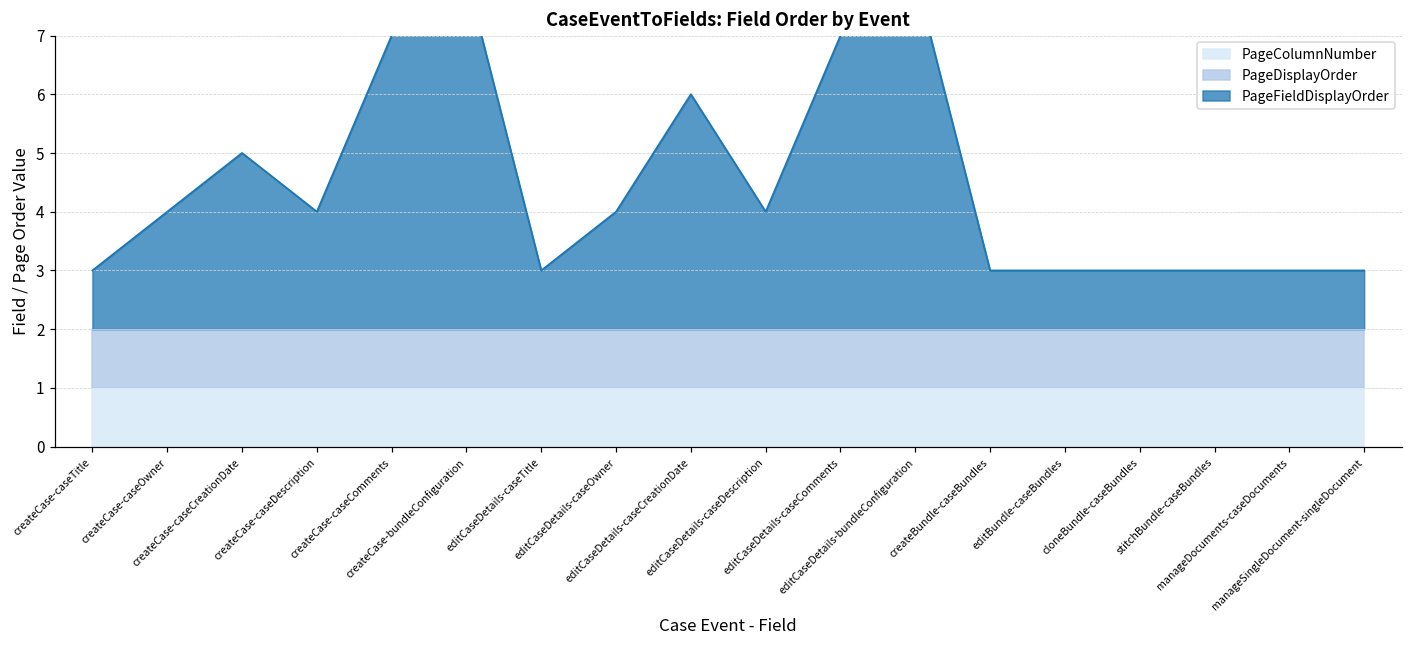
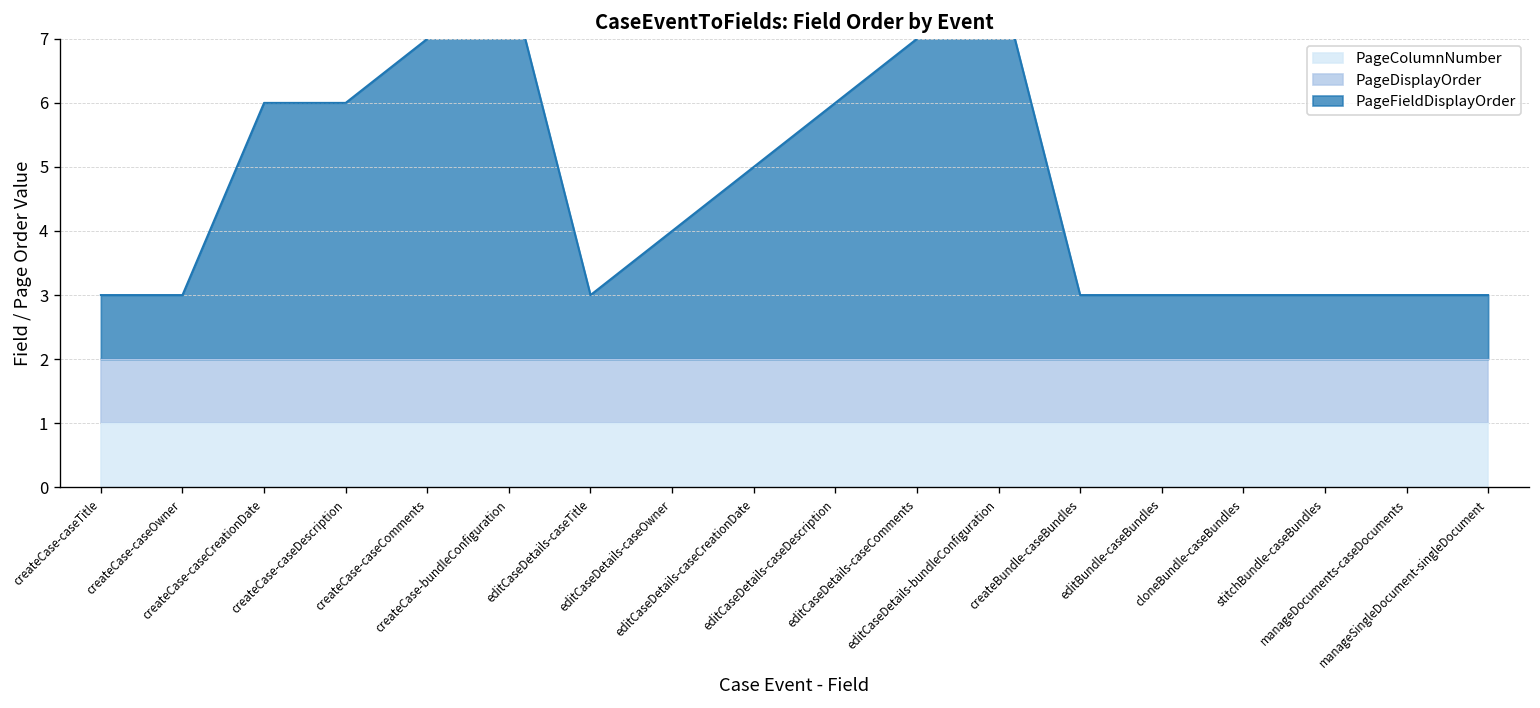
  {
    "PageFieldDisplayOrder": {
      "createCase-caseTitle": 3.0,
-     "createCase-caseOwner": 4.0,
-     "createCase-caseCreationDate": 5.0,
-     "createCase-caseDescription": 4.0,
+     "createCase-caseOwner": 3.0,
+     "createCase-caseCreationDate": 6.0,
+     "createCase-caseDescription": 6.0,
      "createCase-caseComments": 7.0,
      "editCaseDetails-caseTitle": 3.0,
      "editCaseDetails-caseOwner": 4.0,
-     "editCaseDetails-caseCreationDate": 6.0,
-     "editCaseDetails-caseDescription": 4.0,
+     "editCaseDetails-caseCreationDate": 5.0,
+     "editCaseDetails-caseDescription": 6.0,
      "editCaseDetails-caseComments": 7.0,
      "createBundle-caseBundles": 3.0,
      "editBundle-caseBundles": 3.0,
      "cloneBundle-caseBundles": 3.0,
      "stitchBundle-caseBundles": 3.0,
      "manageDocuments-caseDocuments": 3.0,
      "manageSingleDocument-singleDocument": 3.0
    }
  }
